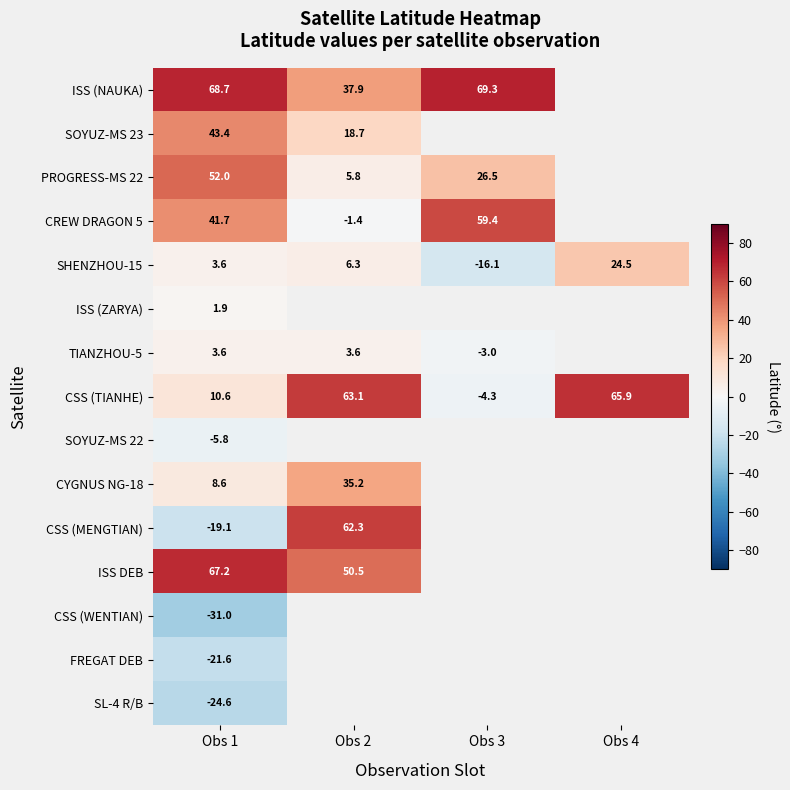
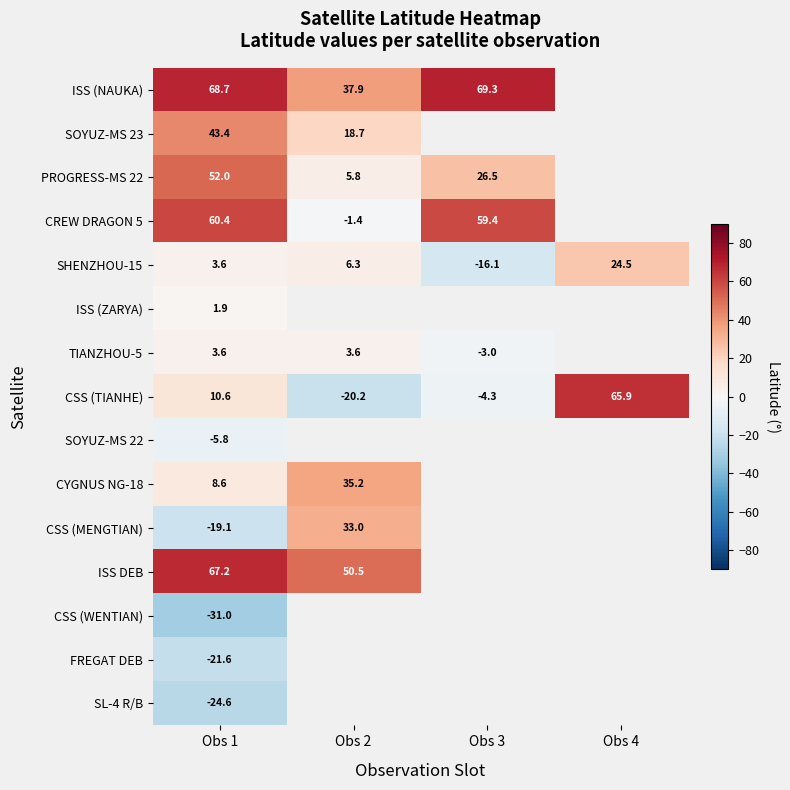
  {
    "ISS (NAUKA)": {
      "Obs 1": 68.7,
      "Obs 2": 37.9,
      "Obs 3": 69.3
    },
    "SOYUZ-MS 23": {
      "Obs 1": 43.4,
      "Obs 2": 18.7
    },
    "PROGRESS-MS 22": {
      "Obs 1": 52.0,
      "Obs 2": 5.8,
      "Obs 3": 26.5
    },
    "CREW DRAGON 5": {
-     "Obs 1": 41.7,
+     "Obs 1": 60.4,
      "Obs 2": -1.4,
      "Obs 3": 59.4
    },
    "SHENZHOU-15": {
      "Obs 1": 3.6,
      "Obs 2": 6.3,
      "Obs 3": -16.1,
      "Obs 4": 24.5
    },
    "ISS (ZARYA)": {
      "Obs 1": 1.9
    },
    "TIANZHOU-5": {
      "Obs 1": 3.6,
      "Obs 2": 3.6,
      "Obs 3": -3.0
    },
    "CSS (TIANHE)": {
      "Obs 1": 10.6,
-     "Obs 2": 63.1,
+     "Obs 2": -20.2,
      "Obs 3": -4.3,
      "Obs 4": 65.9
    },
    "SOYUZ-MS 22": {
      "Obs 1": -5.8
    },
    "CYGNUS NG-18": {
      "Obs 1": 8.6,
      "Obs 2": 35.2
    },
    "CSS (MENGTIAN)": {
      "Obs 1": -19.1,
-     "Obs 2": 62.3
+     "Obs 2": 33.0
    },
    "ISS DEB": {
      "Obs 1": 67.2,
      "Obs 2": 50.5
    },
    "CSS (WENTIAN)": {
      "Obs 1": -31.0
    },
    "FREGAT DEB": {
      "Obs 1": -21.6
    },
    "SL-4 R/B": {
      "Obs 1": -24.6
    }
  }
